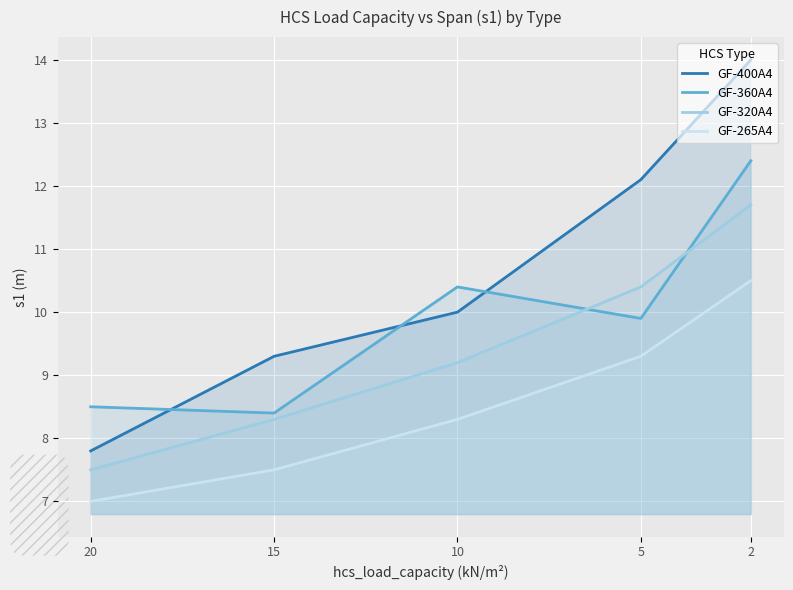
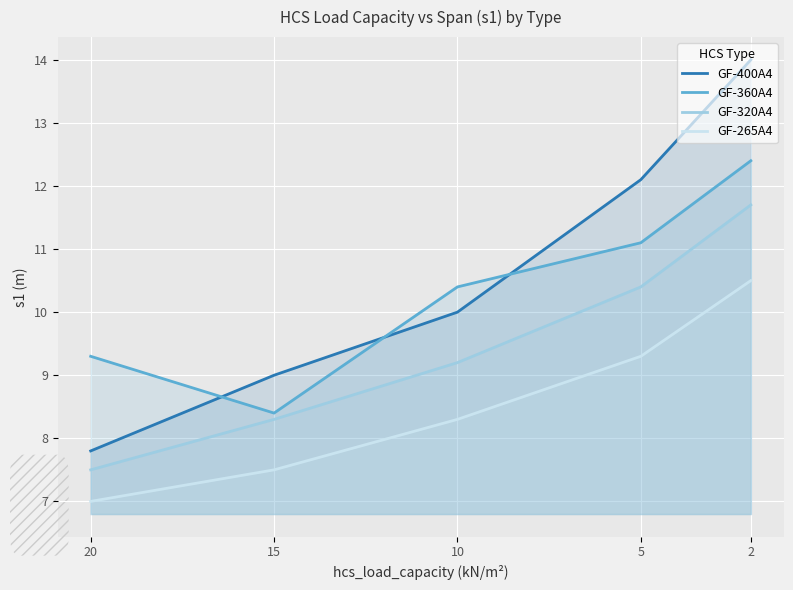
  {
    "GF-400A4": {
      "20": 7.8,
-     "15": 9.3,
+     "15": 9.0,
      "10": 10.0,
      "5": 12.1
    },
    "GF-360A4": {
-     "20": 8.5,
+     "20": 9.3,
      "15": 8.4,
      "10": 10.4,
-     "5": 9.9,
+     "5": 11.1,
      "2": 12.4
    }
  }
